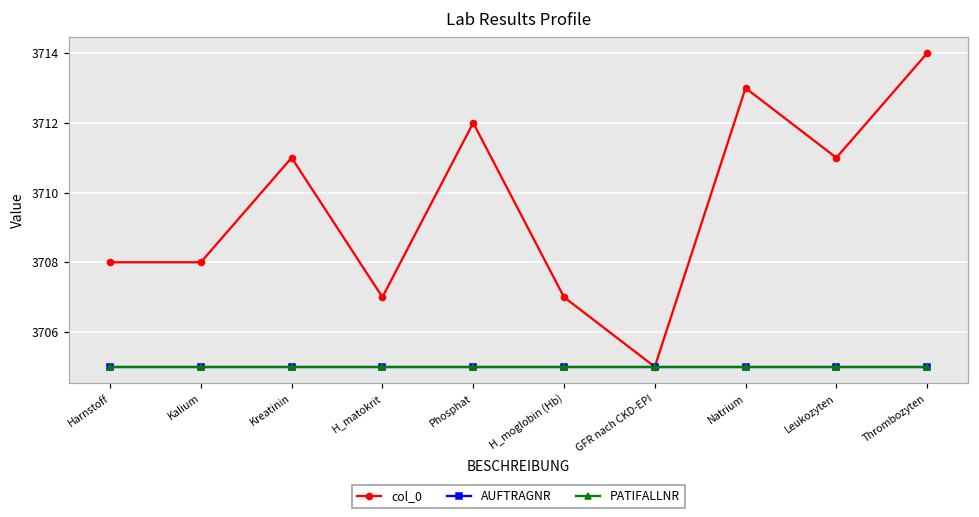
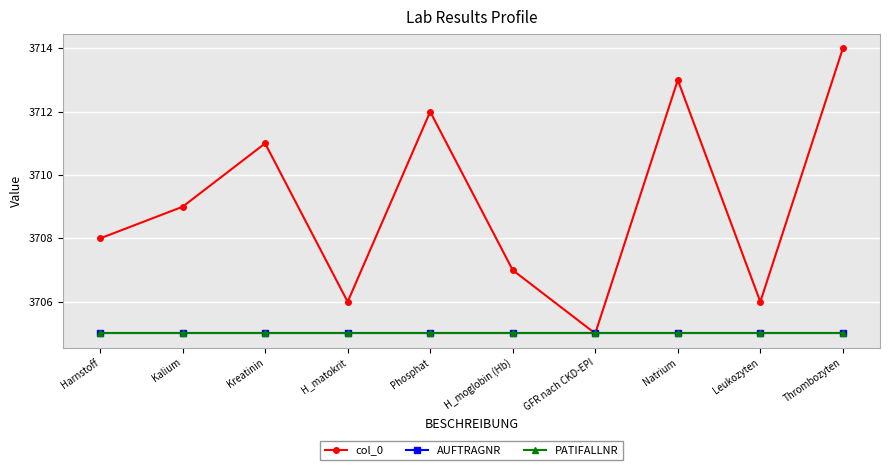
  {
    "col_0": {
      "Harnstoff": 3708,
-     "Kalium": 3708,
+     "Kalium": 3709,
      "Kreatinin": 3711,
-     "H_matokrit": 3707,
+     "H_matokrit": 3706,
      "Phosphat": 3712,
      "H_moglobin (Hb)": 3707,
      "Natrium": 3713,
-     "Leukozyten": 3711,
+     "Leukozyten": 3706,
      "Thrombozyten": 3714
    },
    "PATIFALLNR": {
      "Harnstoff": 3705,
      "Kalium": 3705,
      "Kreatinin": 3705,
      "H_matokrit": 3705,
      "Phosphat": 3705,
      "H_moglobin (Hb)": 3705,
      "Natrium": 3705,
      "Leukozyten": 3705,
      "Thrombozyten": 3705
    }
  }
